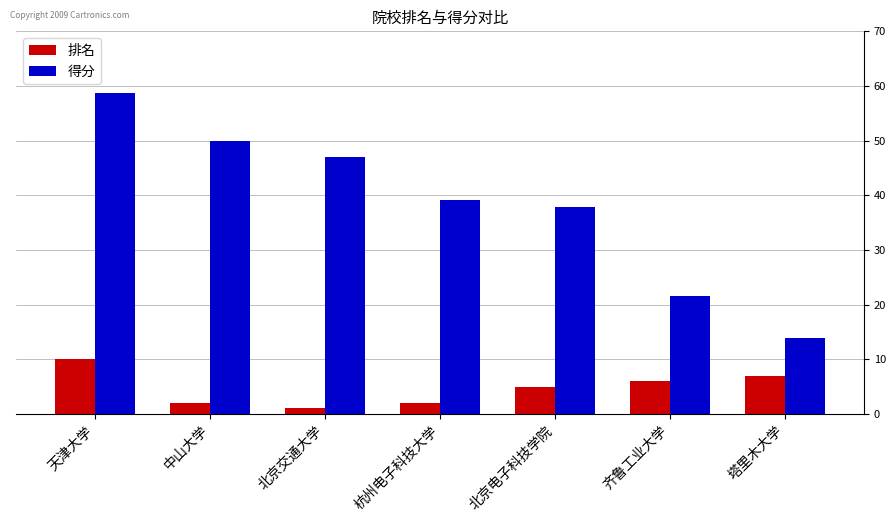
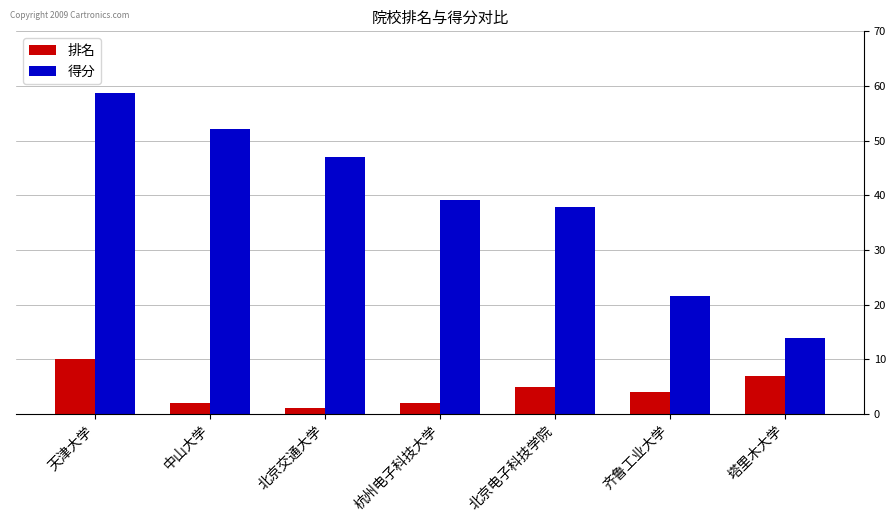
  {
    "排名": {
      "天津大学": 10,
      "中山大学": 2,
      "北京交通大学": 1,
      "杭州电子科技大学": 2,
      "北京电子科技学院": 5,
-     "齐鲁工业大学": 6,
+     "齐鲁工业大学": 4,
      "塔里木大学": 7
    },
    "得分": {
      "天津大学": 59,
-     "中山大学": 50,
+     "中山大学": 52,
      "北京交通大学": 47,
      "杭州电子科技大学": 39,
      "北京电子科技学院": 38,
      "齐鲁工业大学": 22,
      "塔里木大学": 14
    }
  }
